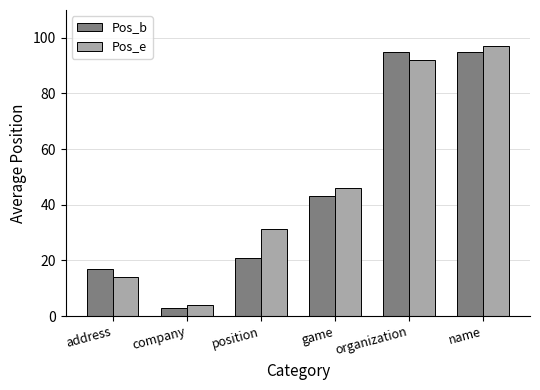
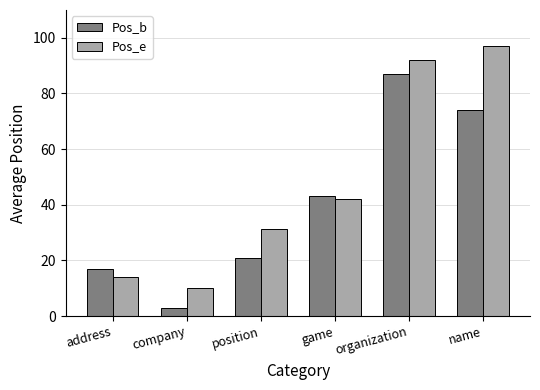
  {
    "Pos_b": {
      "address": 17,
      "company": 3,
      "position": 21,
      "game": 43,
-     "organization": 95,
-     "name": 95
+     "organization": 87,
+     "name": 74
    },
    "Pos_e": {
      "address": 14,
-     "company": 4,
+     "company": 10,
      "position": 31,
-     "game": 46,
+     "game": 42,
      "organization": 92,
      "name": 97
    }
  }
